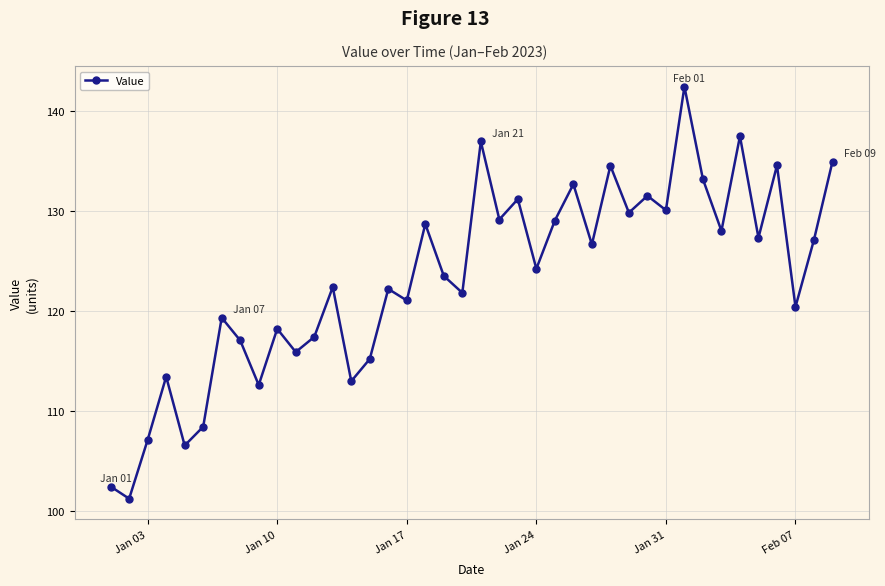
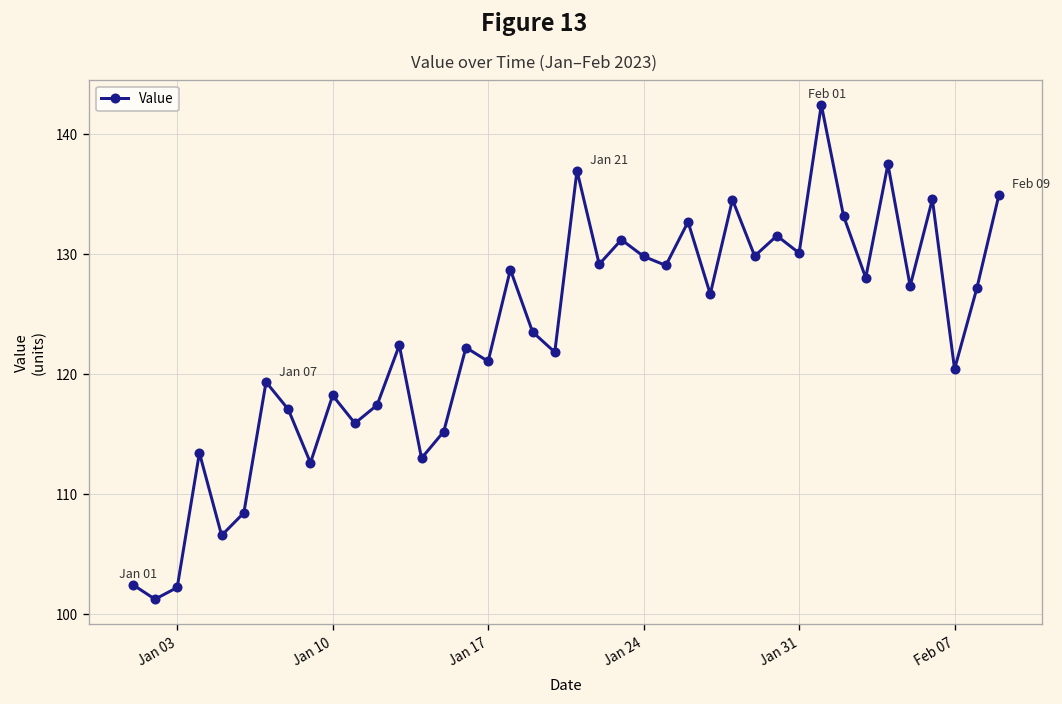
  {
-   "Jan 03": 107.2,
+   "Jan 03": 102.2,
    "Jan 10": 118.2,
    "Jan 17": 121.1,
-   "Jan 24": 124.3,
+   "Jan 24": 129.8,
    "Jan 31": 130.1,
    "Feb 07": 120.4
  }
